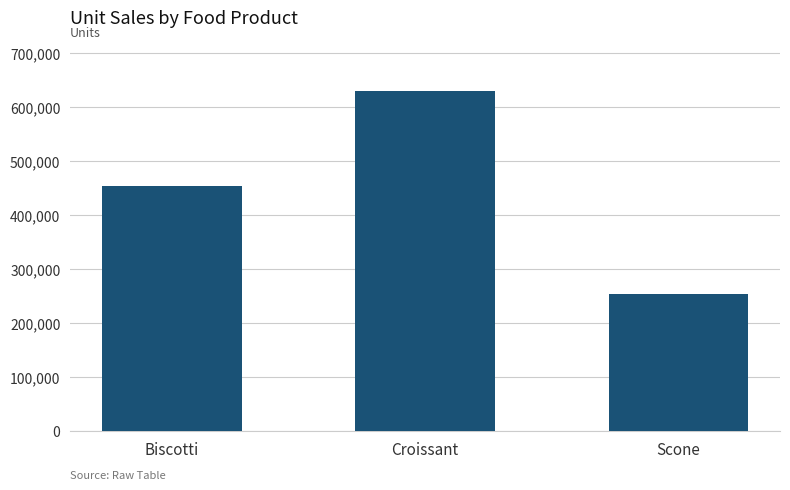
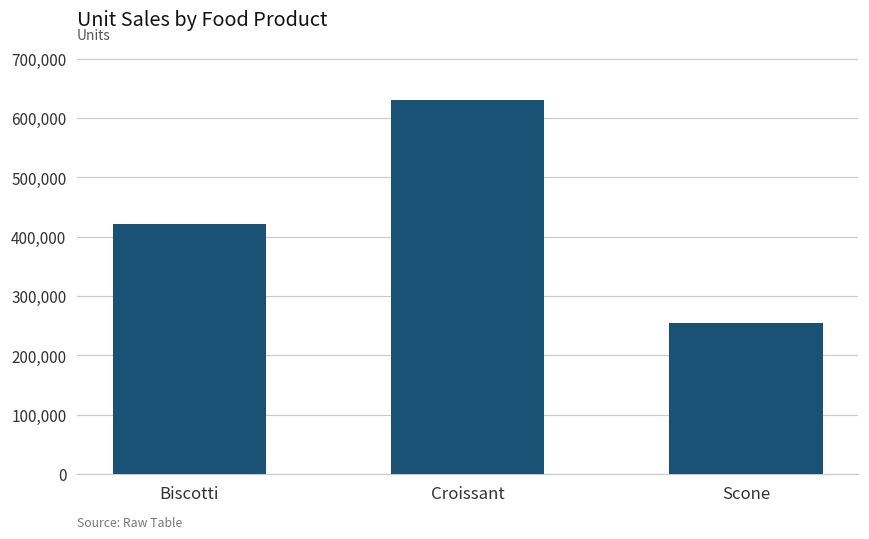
  {
-   "Biscotti": "450,000",
+   "Biscotti": "420,000",
    "Croissant": "630,000",
    "Scone": "250,000"
  }
